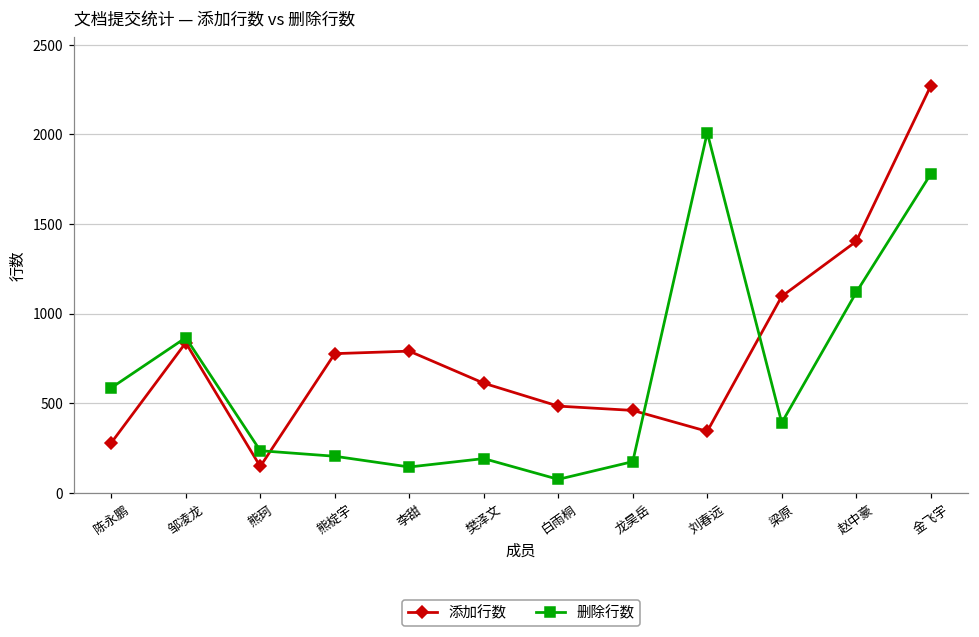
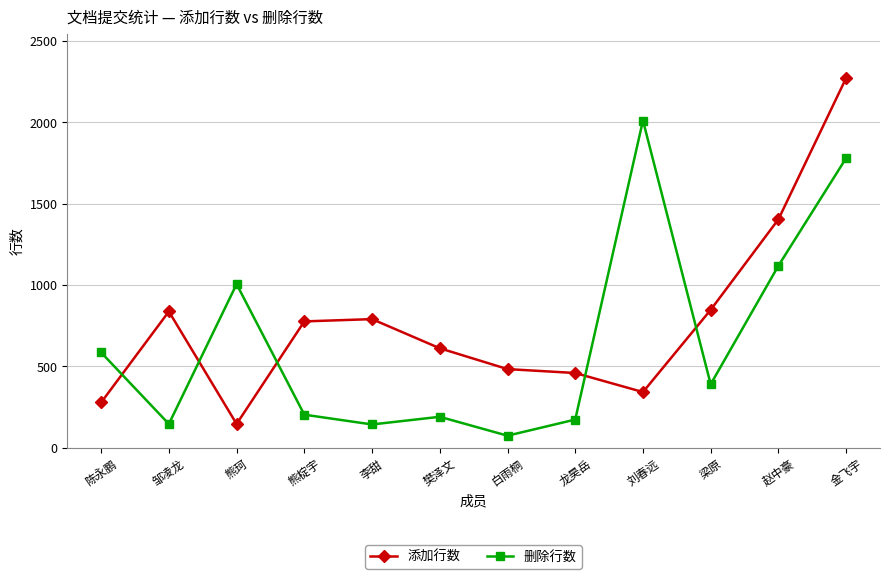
  {
    "添加行数": {
      "陈永鹏": 280,
      "邹凌龙": 840,
      "熊珂": 150,
      "熊椗宇": 780,
      "李甜": 790,
      "樊泽文": 610,
      "白雨桐": 480,
      "龙昊岳": 460,
      "刘春远": 340,
-     "梁原": 1100,
+     "梁原": 850,
      "赵中豪": 1400,
      "金飞宇": 2270
    },
    "删除行数": {
      "陈永鹏": 590,
-     "邹凌龙": 870,
-     "熊珂": 230,
+     "邹凌龙": 150,
+     "熊珂": 1010,
      "熊椗宇": 200,
      "李甜": 140,
      "樊泽文": 190,
      "白雨桐": 70,
      "龙昊岳": 170,
      "刘春远": 2010,
      "梁原": 390,
      "赵中豪": 1120,
      "金飞宇": 1780
    }
  }
